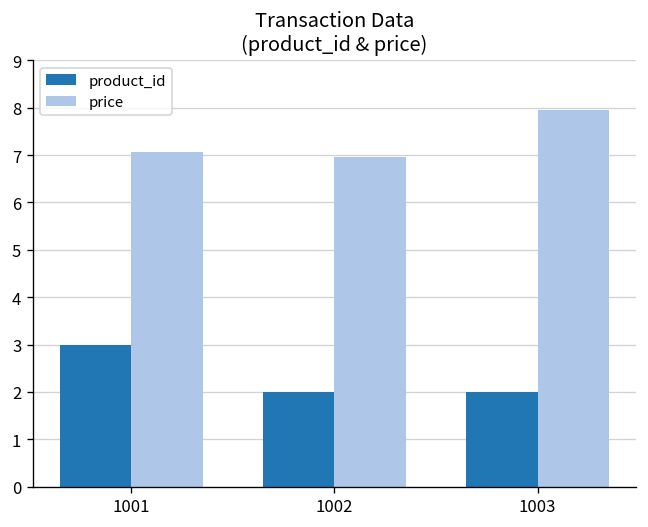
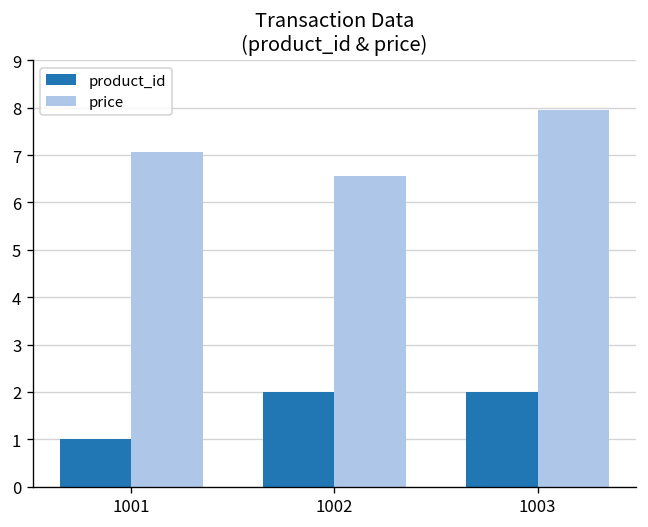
  {
    "product_id": {
-     "1001": 3,
+     "1001": 1,
      "1002": 2,
      "1003": 2
    },
    "price": {
      "1001": 7.1,
-     "1002": 7.0,
+     "1002": 6.6,
      "1003": 8.0
    }
  }
